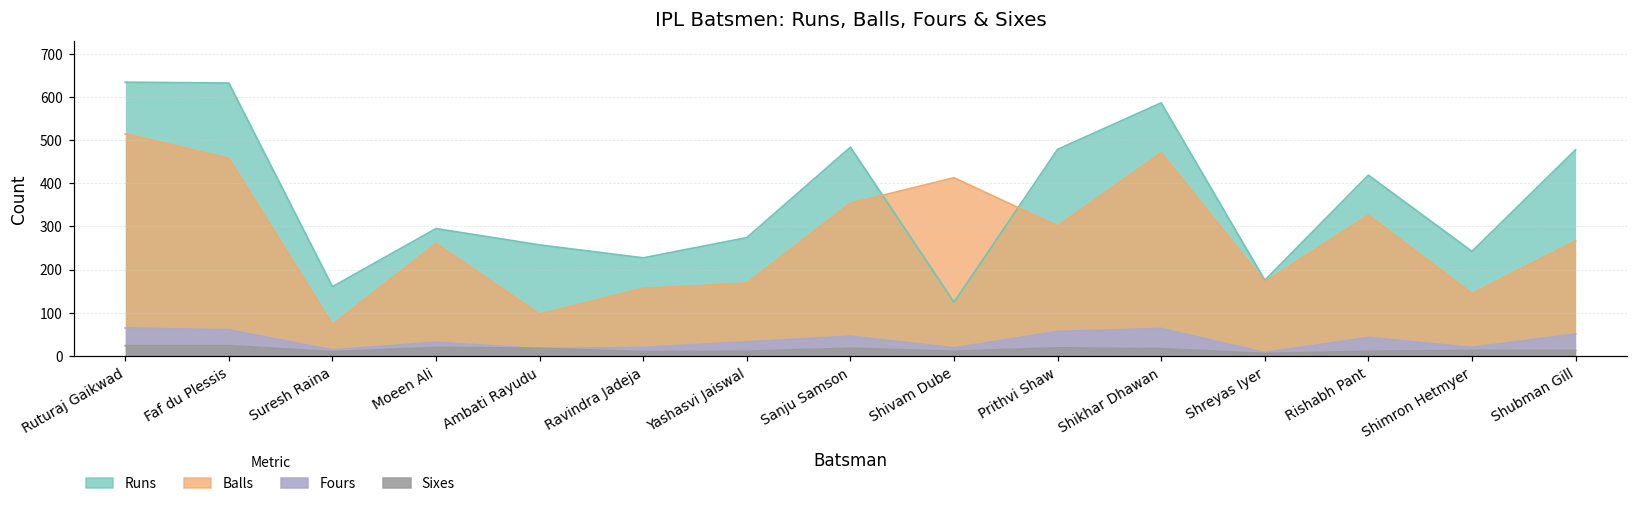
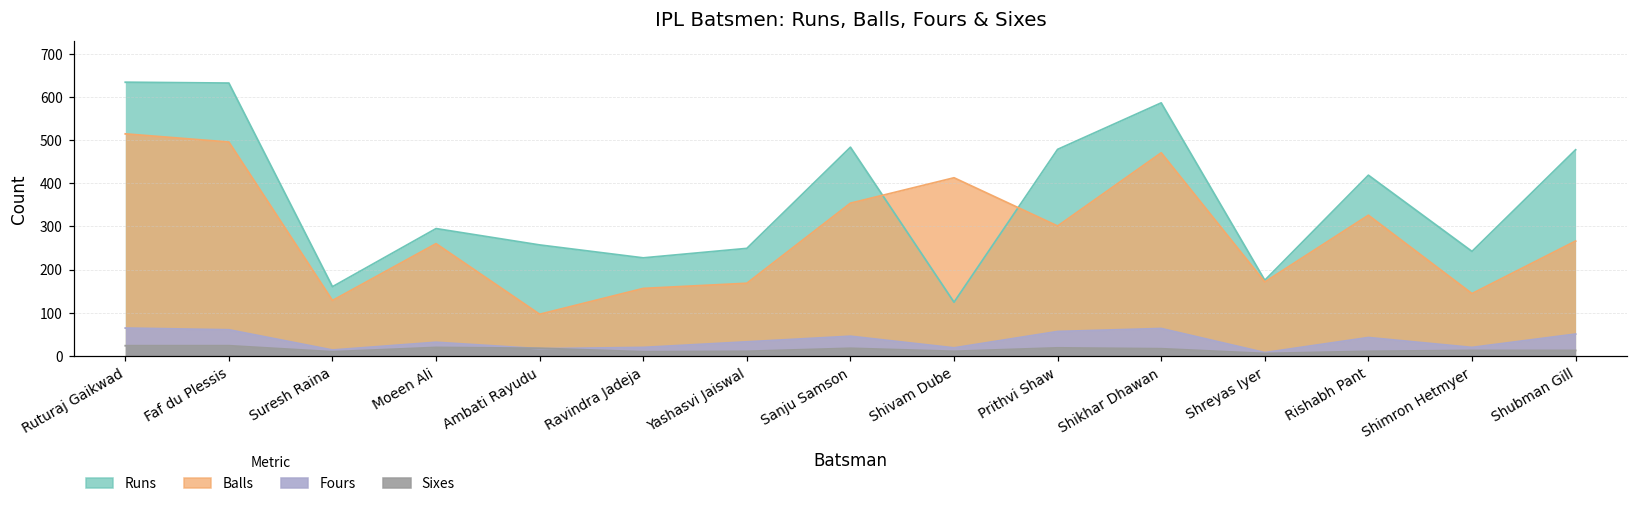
  {
    "Runs": {
      "Ruturaj Gaikwad": 640,
      "Faf du Plessis": 630,
      "Suresh Raina": 160,
      "Moeen Ali": 300,
      "Ambati Rayudu": 260,
      "Ravindra Jadeja": 230,
-     "Yashasvi Jaiswal": 270,
+     "Yashasvi Jaiswal": 250,
      "Sanju Samson": 480,
      "Shivam Dube": 120,
      "Prithvi Shaw": 480,
      "Shikhar Dhawan": 590,
      "Rishabh Pant": 420,
      "Shimron Hetmyer": 240,
      "Shubman Gill": 480
    },
    "Balls": {
      "Ruturaj Gaikwad": 520,
-     "Faf du Plessis": 460,
-     "Suresh Raina": 70,
+     "Faf du Plessis": 500,
+     "Suresh Raina": 130,
      "Moeen Ali": 260,
      "Ambati Rayudu": 100,
      "Ravindra Jadeja": 160,
      "Yashasvi Jaiswal": 170,
      "Sanju Samson": 350,
      "Shivam Dube": 410,
      "Prithvi Shaw": 300,
      "Shikhar Dhawan": 470,
      "Rishabh Pant": 330,
      "Shimron Hetmyer": 140,
      "Shubman Gill": 270
    }
  }
